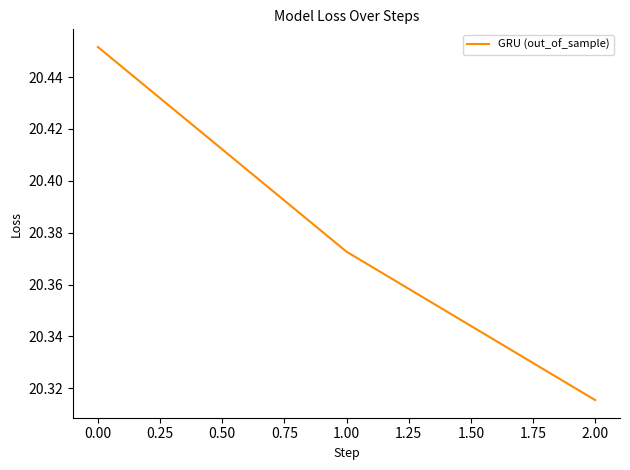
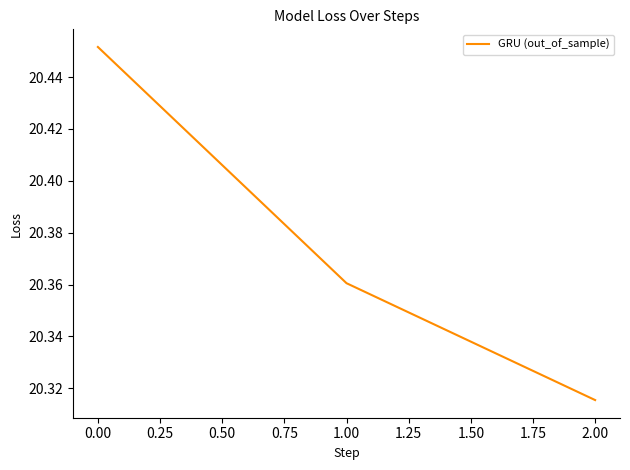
  {
    "0.00": 20.452,
-   "1.00": 20.373,
+   "1.00": 20.361,
    "2.00": 20.315
  }
